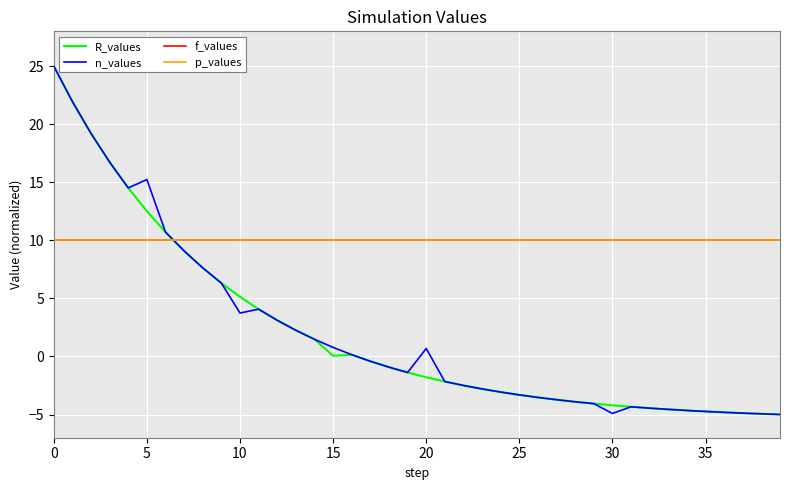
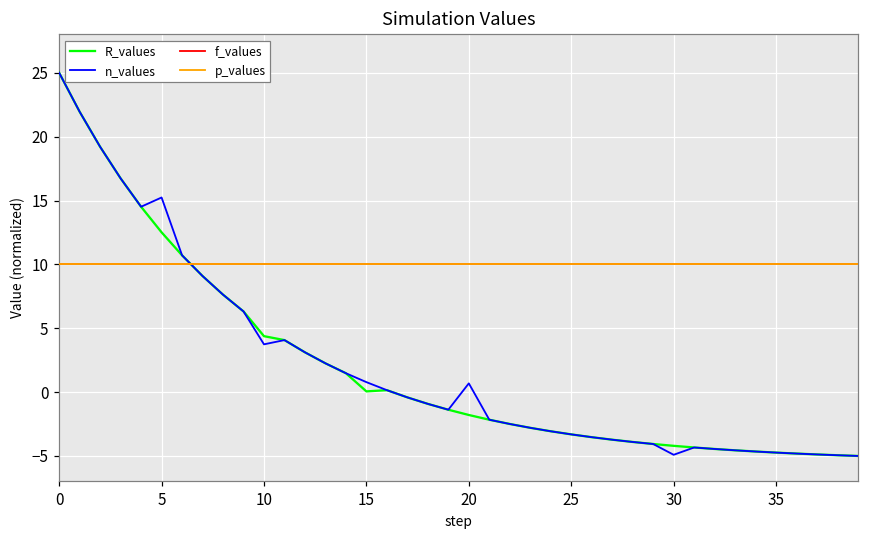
  {
    "R_values": {
      "5": 12.5,
-     "10": 5.1,
+     "10": 4.4,
      "15": 0.1,
      "20": -1.8,
      "30": -4.2
    },
    "n_values": {
      "5": 15.2,
      "10": 3.7,
      "15": 0.8,
      "20": 0.7,
      "30": -4.9
    },
    "p_values": {
      "0": 10.0,
      "5": 10.0,
      "10": 10.0,
      "15": 10.0,
      "20": 10.0,
      "25": 10.0,
      "30": 10.0,
      "35": 10.0
    }
  }
